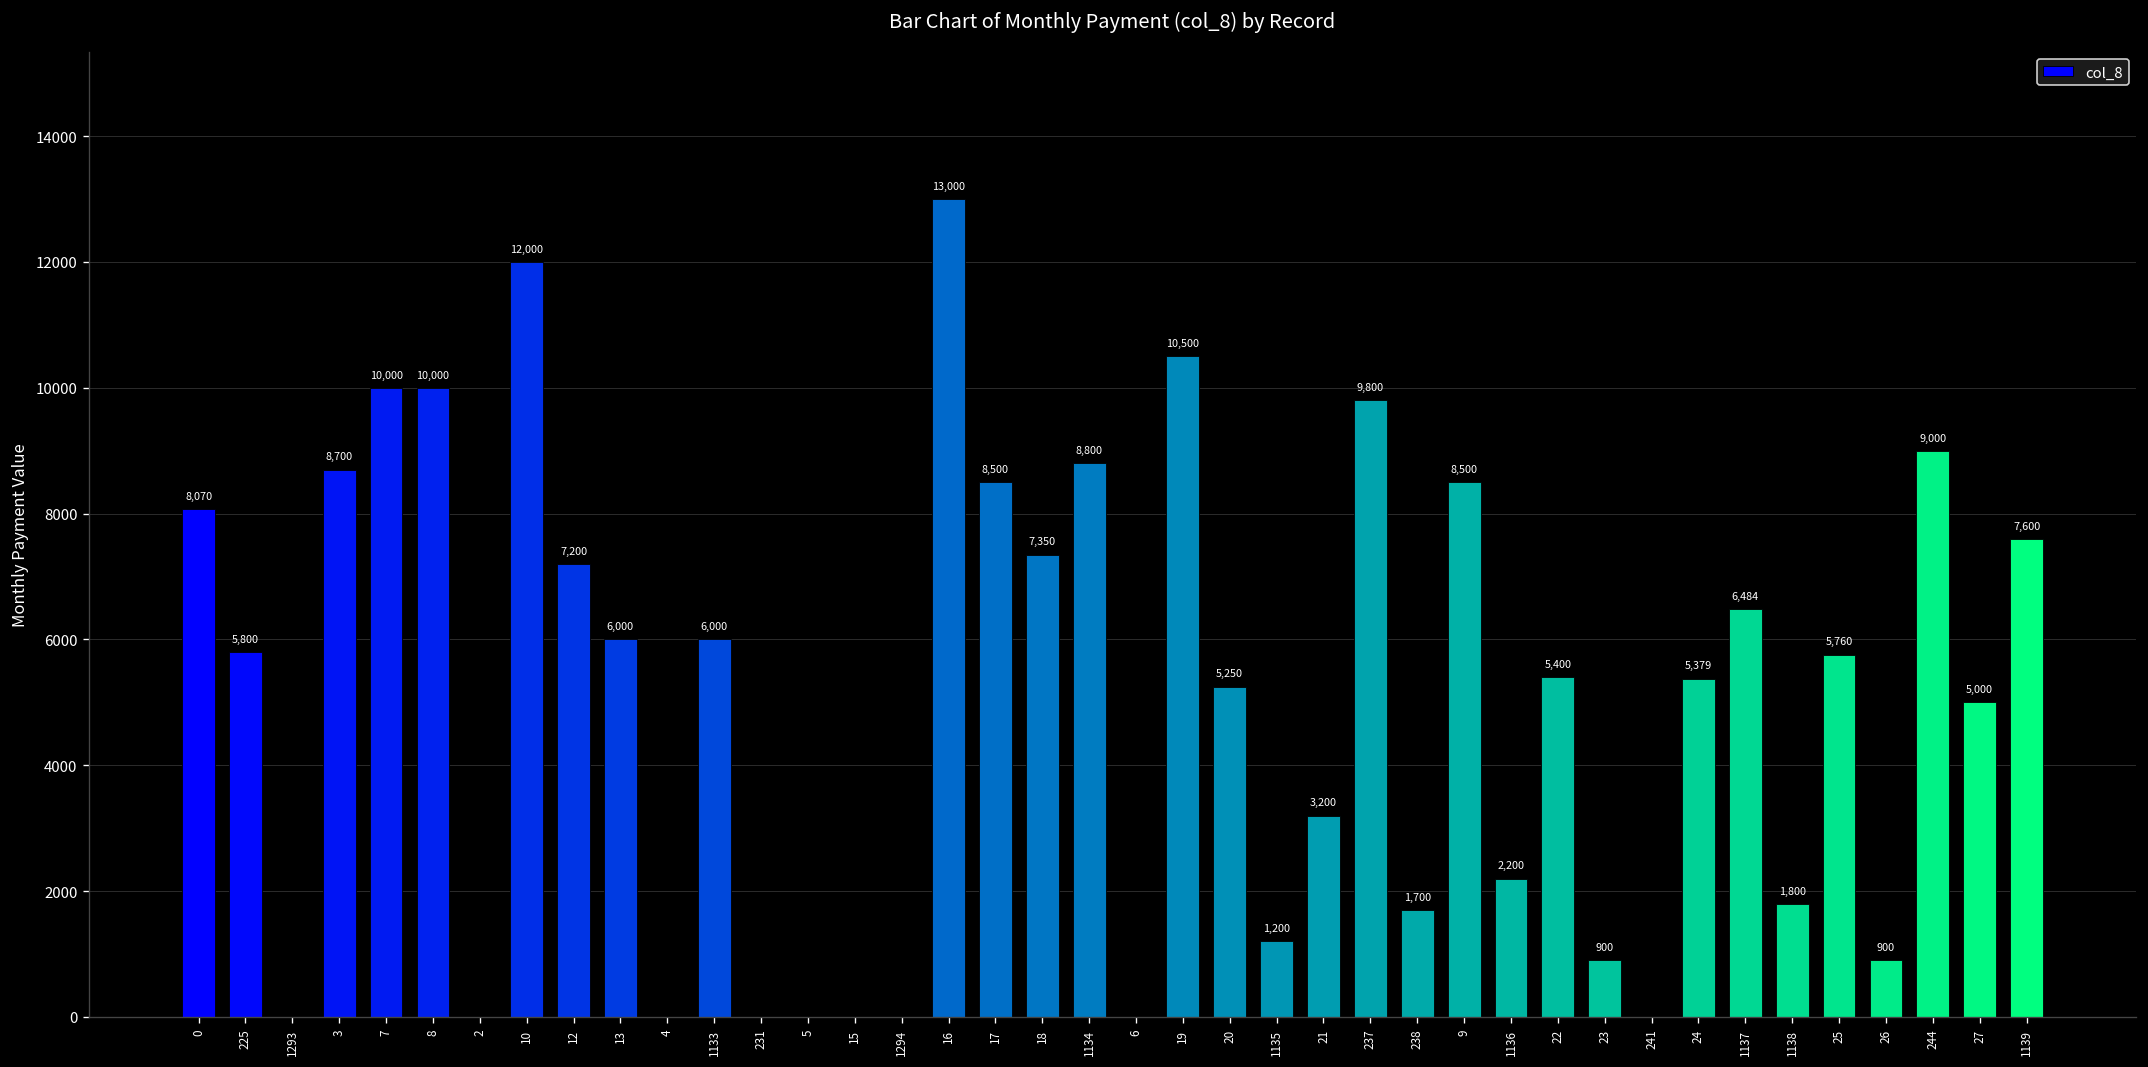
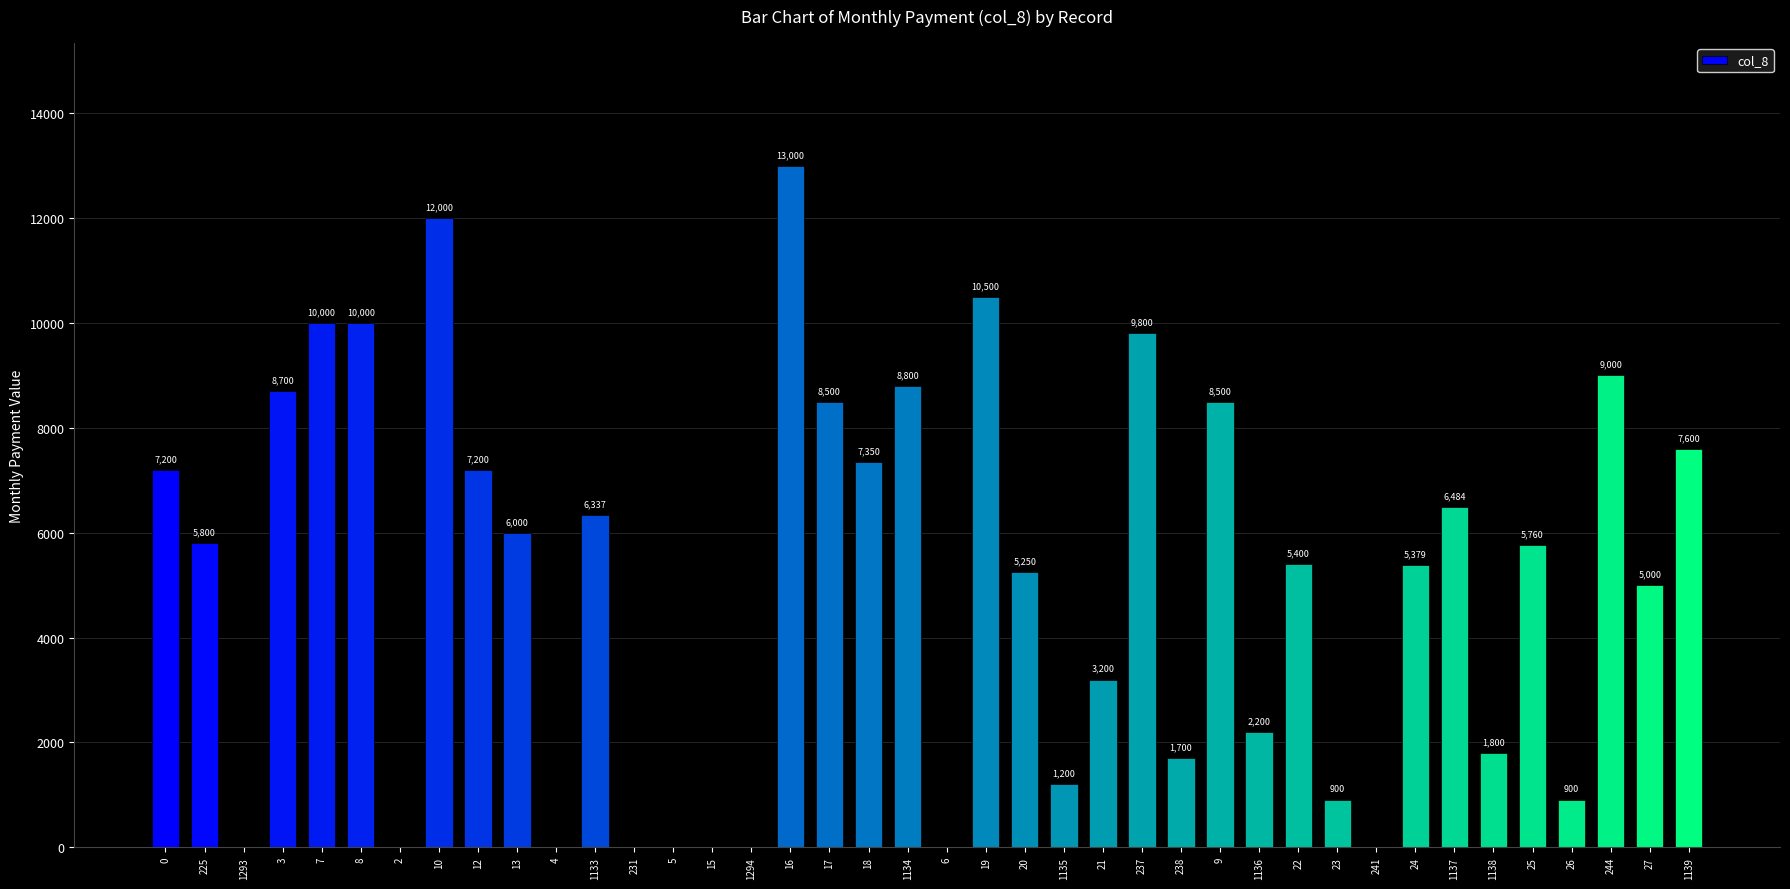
  {
-   "0": "8,070",
+   "0": "7,200",
    "225": "5,800",
    "3": "8,700",
    "7": "10,000",
    "8": "10,000",
    "10": "12,000",
    "12": "7,200",
    "13": "6,000",
-   "1133": "6,000",
+   "1133": "6,337",
    "16": "13,000",
    "17": "8,500",
    "18": "7,350",
    "1134": "8,800",
    "19": "10,500",
    "20": "5,250",
    "1135": "1,200",
    "21": "3,200",
    "237": "9,800",
    "238": "1,700",
    "9": "8,500",
    "1136": "2,200",
    "22": "5,400",
    "23": "900",
    "24": "5,379",
    "1137": "6,484",
    "1138": "1,800",
    "25": "5,760",
    "26": "900",
    "244": "9,000",
    "27": "5,000",
    "1139": "7,600"
  }
